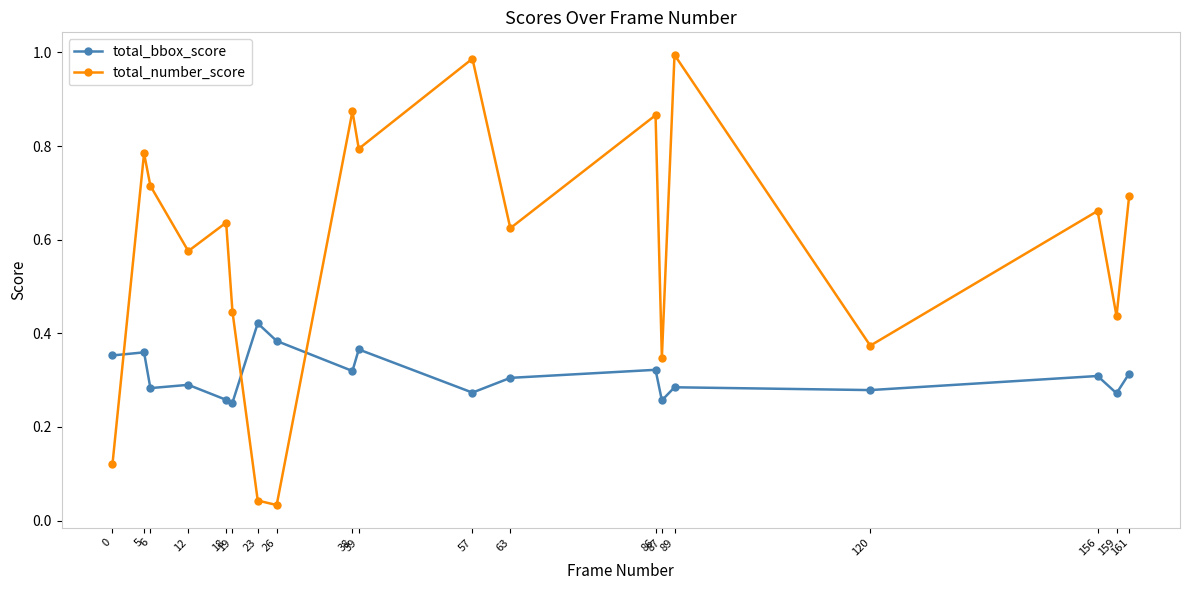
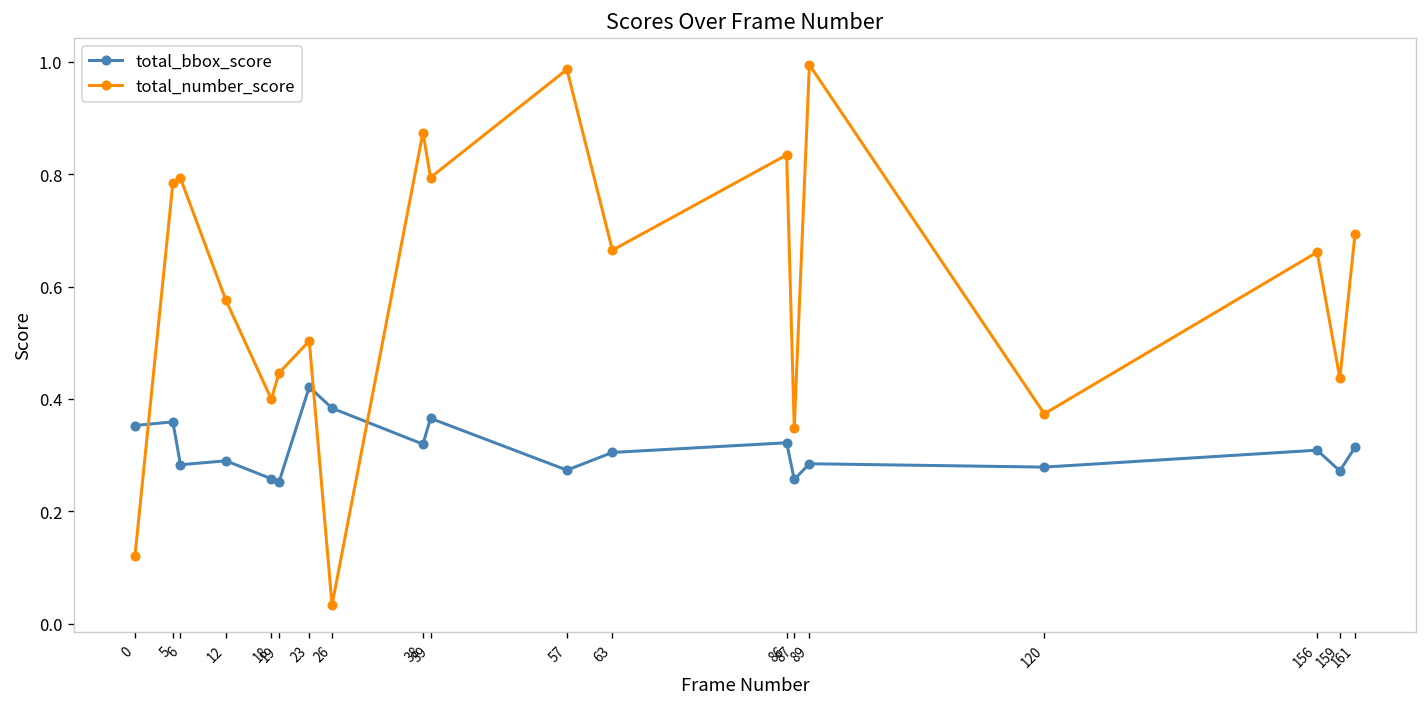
  {
    "total_bbox_score": {
      "0": 0.35,
      "5": 0.36,
      "6": 0.28,
      "12": 0.29,
      "18": 0.26,
      "19": 0.25,
      "23": 0.42,
      "26": 0.38,
      "38": 0.32,
      "39": 0.37,
      "57": 0.27,
      "63": 0.30,
      "86": 0.32,
      "87": 0.26,
      "89": 0.28,
      "120": 0.28,
      "156": 0.31,
      "159": 0.27,
      "161": 0.31
    },
    "total_number_score": {
      "0": 0.12,
      "5": 0.78,
-     "6": 0.72,
+     "6": 0.79,
      "12": 0.58,
-     "18": 0.64,
+     "18": 0.40,
      "19": 0.45,
-     "23": 0.04,
+     "23": 0.50,
      "26": 0.03,
      "38": 0.87,
      "39": 0.79,
      "57": 0.99,
-     "63": 0.62,
-     "86": 0.87,
+     "63": 0.66,
+     "86": 0.83,
      "87": 0.35,
      "89": 0.99,
      "120": 0.37,
      "156": 0.66,
      "159": 0.44,
      "161": 0.69
    }
  }
